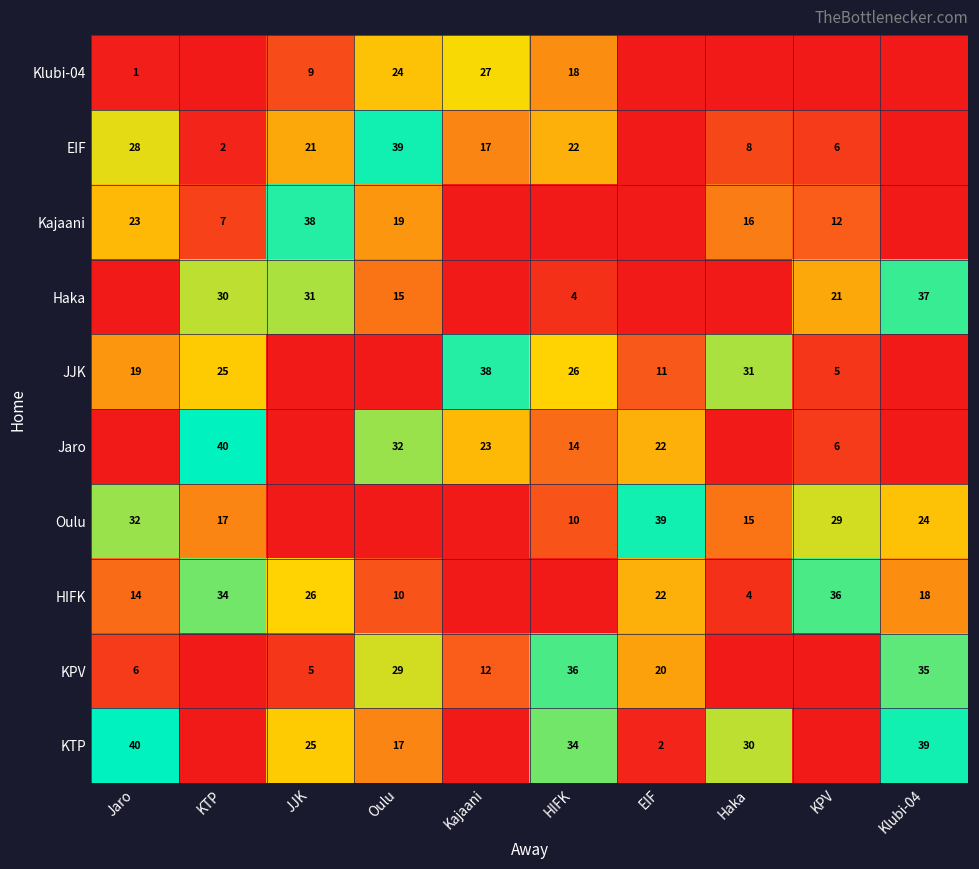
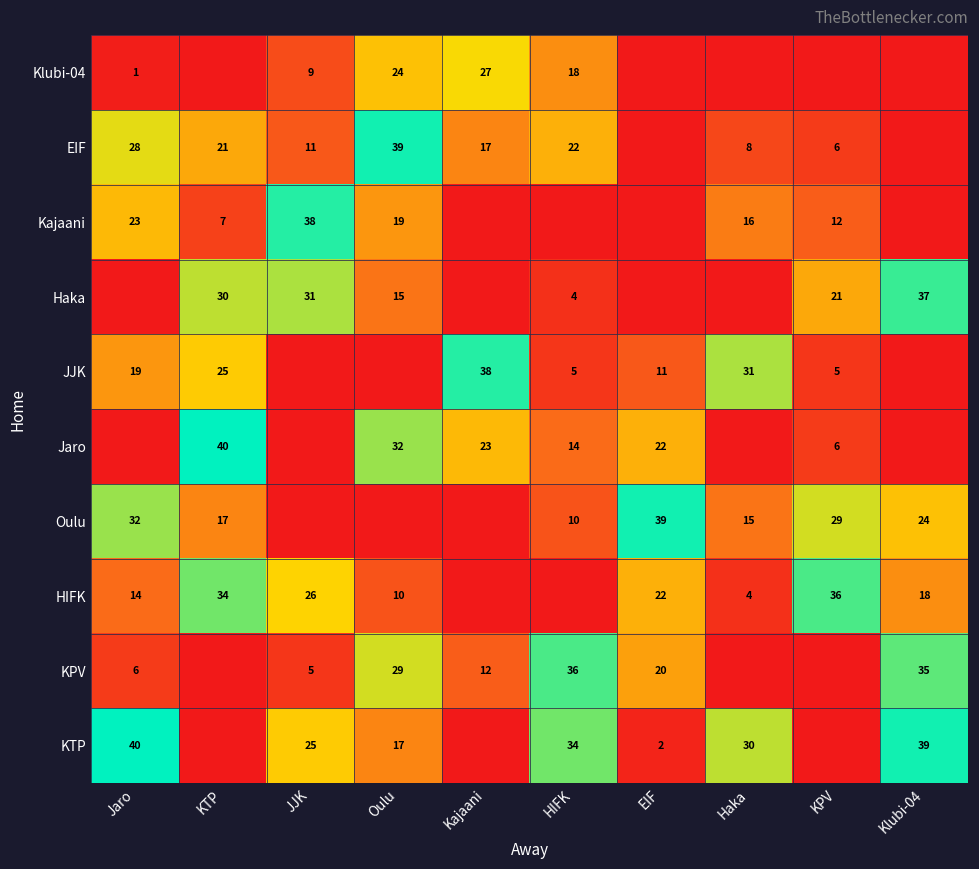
  {
    "Klubi-04": {
      "Jaro": 1,
      "JJK": 9,
      "Oulu": 24,
      "Kajaani": 27,
      "HIFK": 18
    },
    "EIF": {
      "Jaro": 28,
-     "KTP": 2,
-     "JJK": 21,
+     "KTP": 21,
+     "JJK": 11,
      "Oulu": 39,
      "Kajaani": 17,
      "HIFK": 22,
      "Haka": 8,
      "KPV": 6
    },
    "Kajaani": {
      "Jaro": 23,
      "KTP": 7,
      "JJK": 38,
      "Oulu": 19,
      "Haka": 16,
      "KPV": 12
    },
    "Haka": {
      "KTP": 30,
      "JJK": 31,
      "Oulu": 15,
      "HIFK": 4,
      "KPV": 21,
      "Klubi-04": 37
    },
    "JJK": {
      "Jaro": 19,
      "KTP": 25,
      "Kajaani": 38,
-     "HIFK": 26,
+     "HIFK": 5,
      "EIF": 11,
      "Haka": 31,
      "KPV": 5
    },
    "Jaro": {
      "KTP": 40,
      "Oulu": 32,
      "Kajaani": 23,
      "HIFK": 14,
      "EIF": 22,
      "KPV": 6
    },
    "Oulu": {
      "Jaro": 32,
      "KTP": 17,
      "HIFK": 10,
      "EIF": 39,
      "Haka": 15,
      "KPV": 29,
      "Klubi-04": 24
    },
    "HIFK": {
      "Jaro": 14,
      "KTP": 34,
      "JJK": 26,
      "Oulu": 10,
      "EIF": 22,
      "Haka": 4,
      "KPV": 36,
      "Klubi-04": 18
    },
    "KPV": {
      "Jaro": 6,
      "JJK": 5,
      "Oulu": 29,
      "Kajaani": 12,
      "HIFK": 36,
      "EIF": 20,
      "Klubi-04": 35
    },
    "KTP": {
      "Jaro": 40,
      "JJK": 25,
      "Oulu": 17,
      "HIFK": 34,
      "EIF": 2,
      "Haka": 30,
      "Klubi-04": 39
    }
  }
